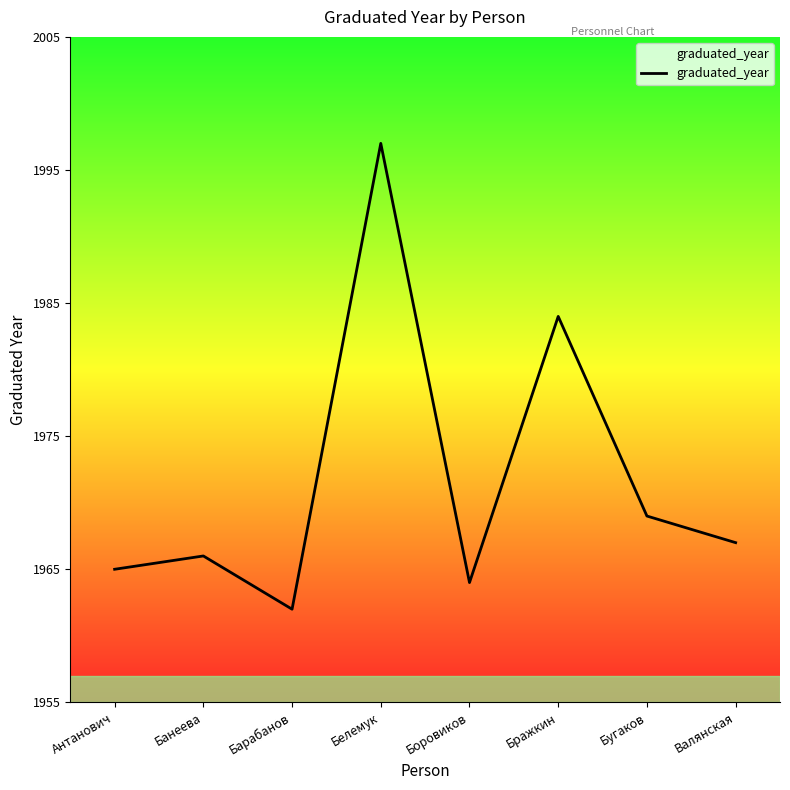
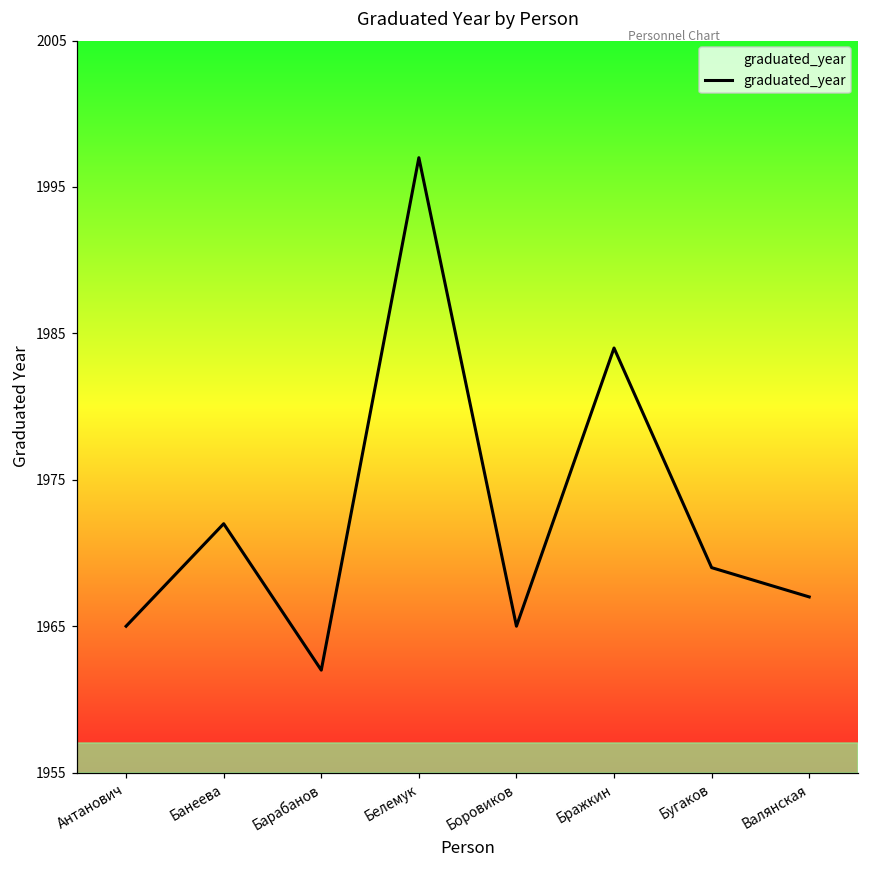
  {
    "Антанович": 1965,
-   "Банеева": 1966,
+   "Банеева": 1972,
    "Барабанов": 1962,
    "Белемук": 1997,
-   "Боровиков": 1964,
+   "Боровиков": 1965,
    "Бражкин": 1984,
    "Бугаков": 1969,
    "Валянская": 1967
  }
